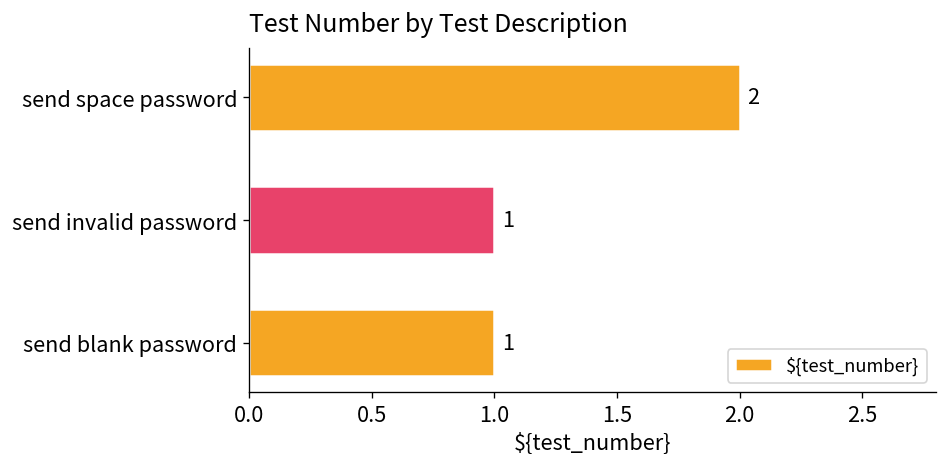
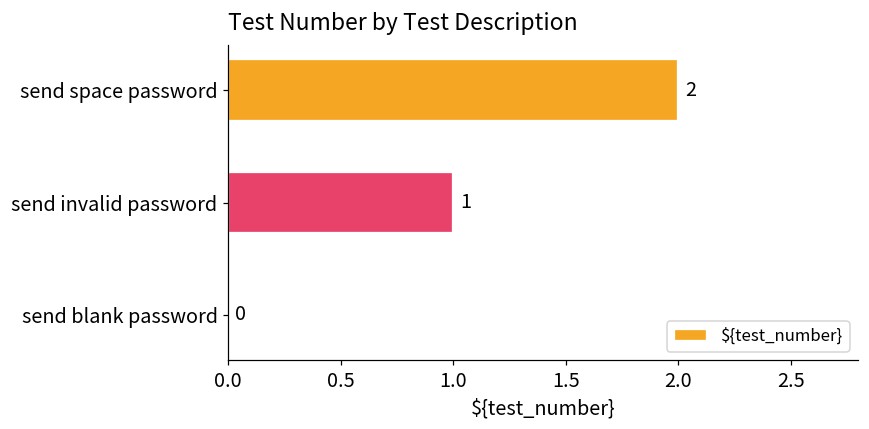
  {
    "send space password": 2,
    "send invalid password": 1,
-   "send blank password": 1
+   "send blank password": 0
  }
